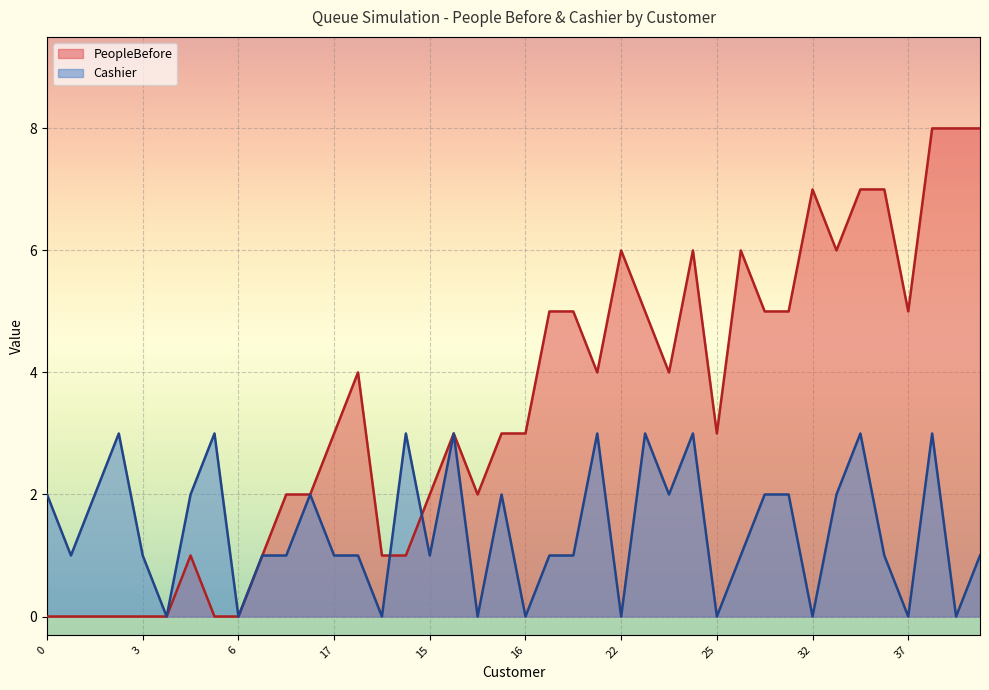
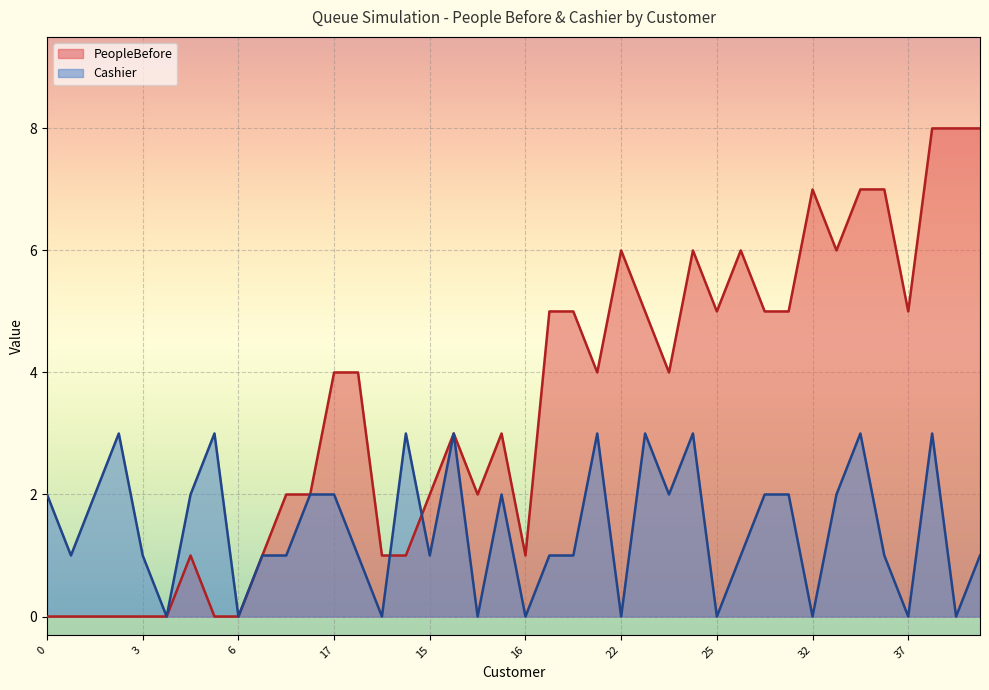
  {
    "PeopleBefore": {
      "0": 0,
      "3": 0,
-     "17": 3,
+     "17": 4,
      "15": 2,
-     "16": 3,
+     "16": 1,
      "22": 6,
-     "25": 3,
+     "25": 5,
      "32": 7,
      "37": 5
    },
    "Cashier": {
      "0": 2,
      "3": 1,
-     "17": 1,
+     "17": 2,
      "15": 1,
      "16": 0,
      "22": 0,
      "25": 0,
      "32": 0,
      "37": 0
    }
  }
